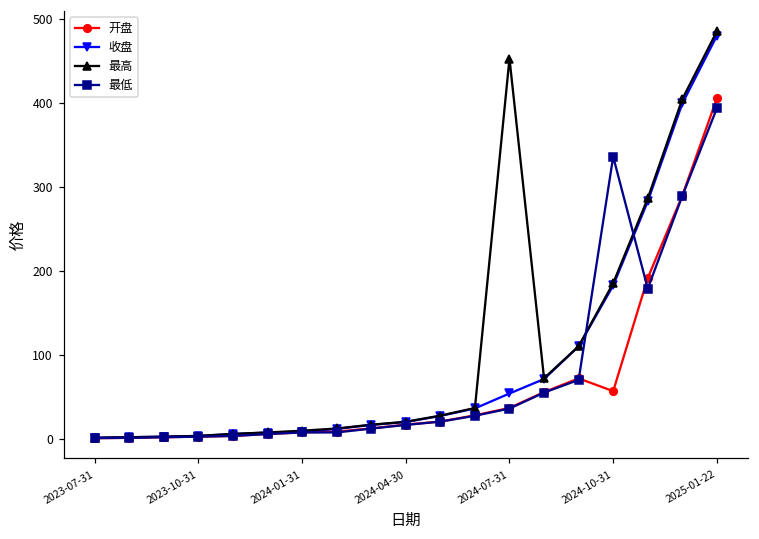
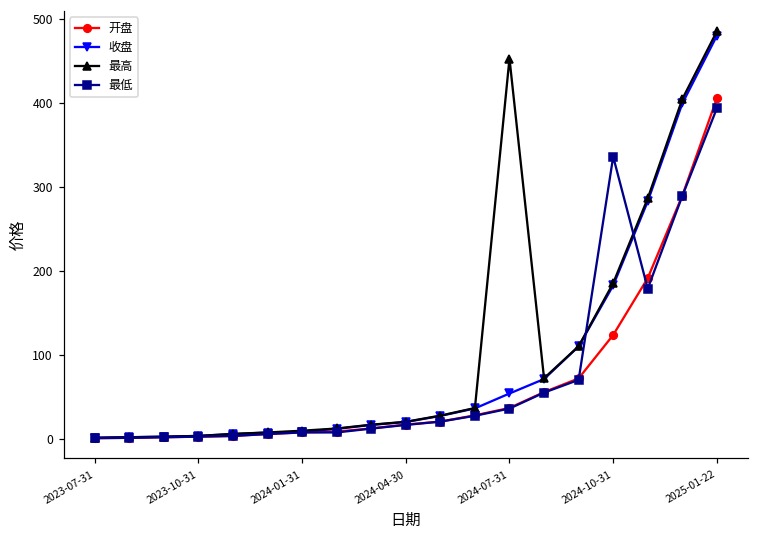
  {
    "开盘": {
-     "2024-10-31": 60,
+     "2024-10-31": 120,
      "2025-01-22": 410
    },
    "收盘": {
      "2024-07-31": 50,
      "2025-01-22": 480
    },
    "最高": {
      "2024-07-31": 450,
      "2025-01-22": 490
    },
    "最低": {
      "2024-10-31": 340,
      "2025-01-22": 390
    }
  }
